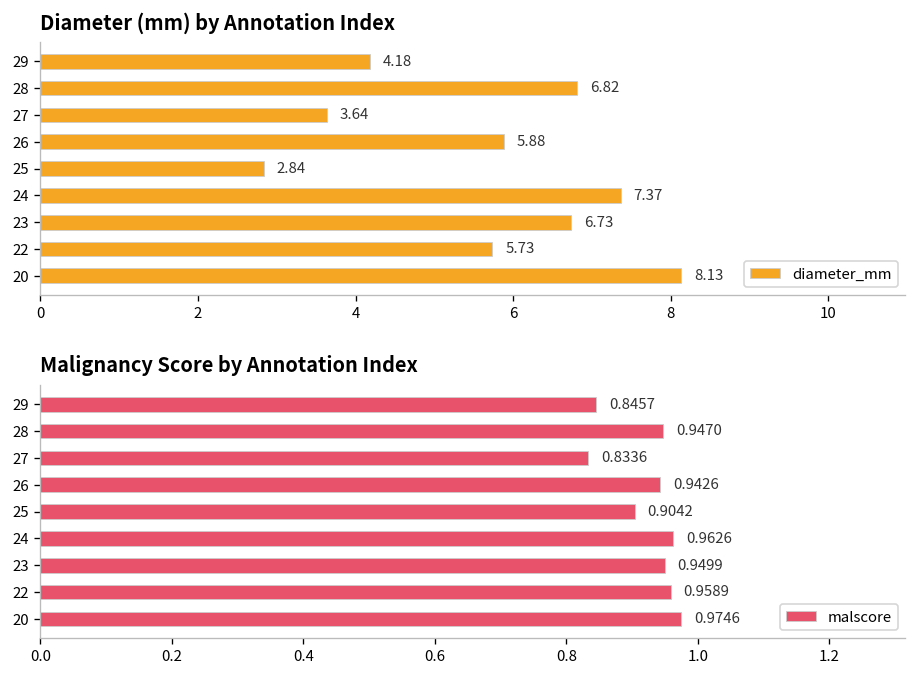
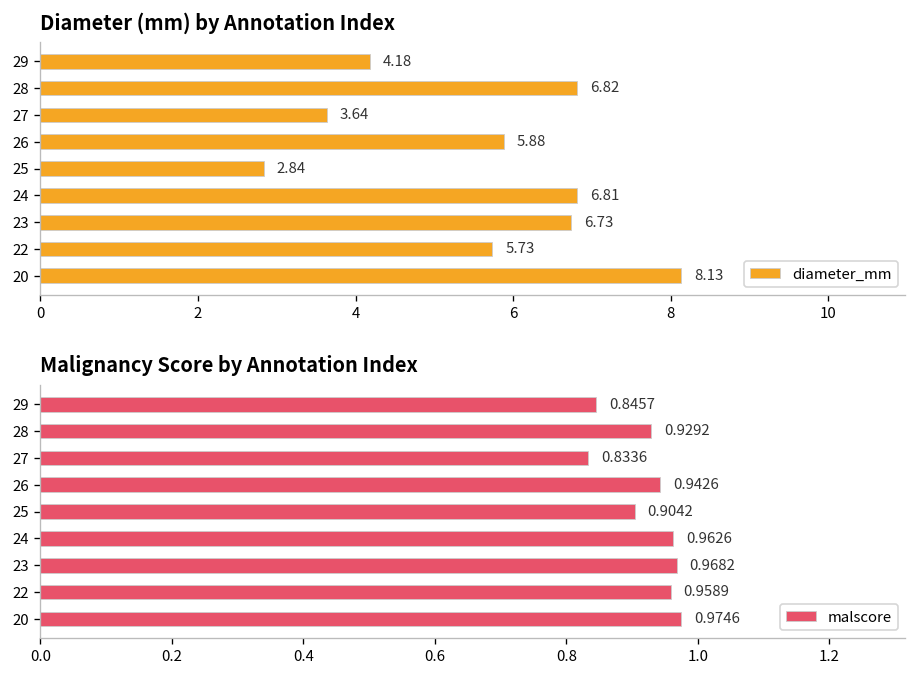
  {
    "Diameter (mm) by Annotation Index": {
      "29": 4.18,
      "28": 6.82,
      "27": 3.64,
      "26": 5.88,
      "25": 2.84,
-     "24": 7.37,
+     "24": 6.81,
      "23": 6.73,
      "22": 5.73,
      "20": 8.13
    },
    "Malignancy Score by Annotation Index": {
      "29": 0.8457,
-     "28": 0.9470,
+     "28": 0.9292,
      "27": 0.8336,
      "26": 0.9426,
      "25": 0.9042,
      "24": 0.9626,
-     "23": 0.9499,
+     "23": 0.9682,
      "22": 0.9589,
      "20": 0.9746
    }
  }
